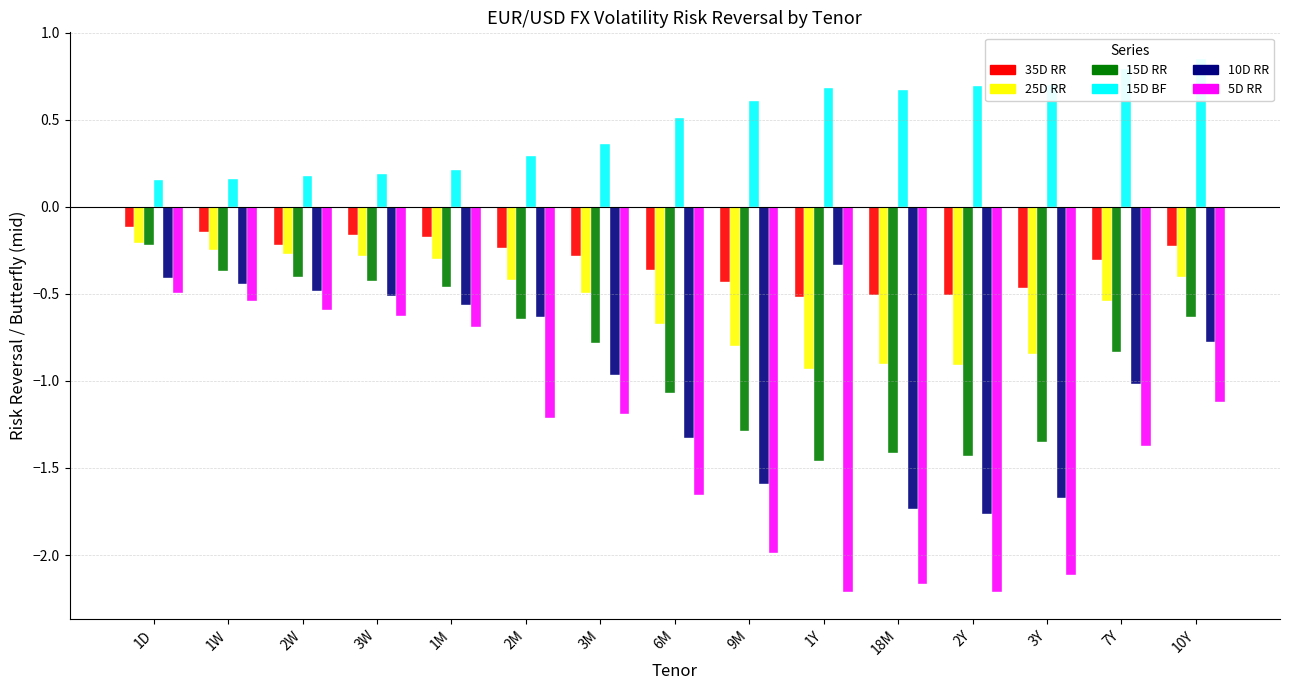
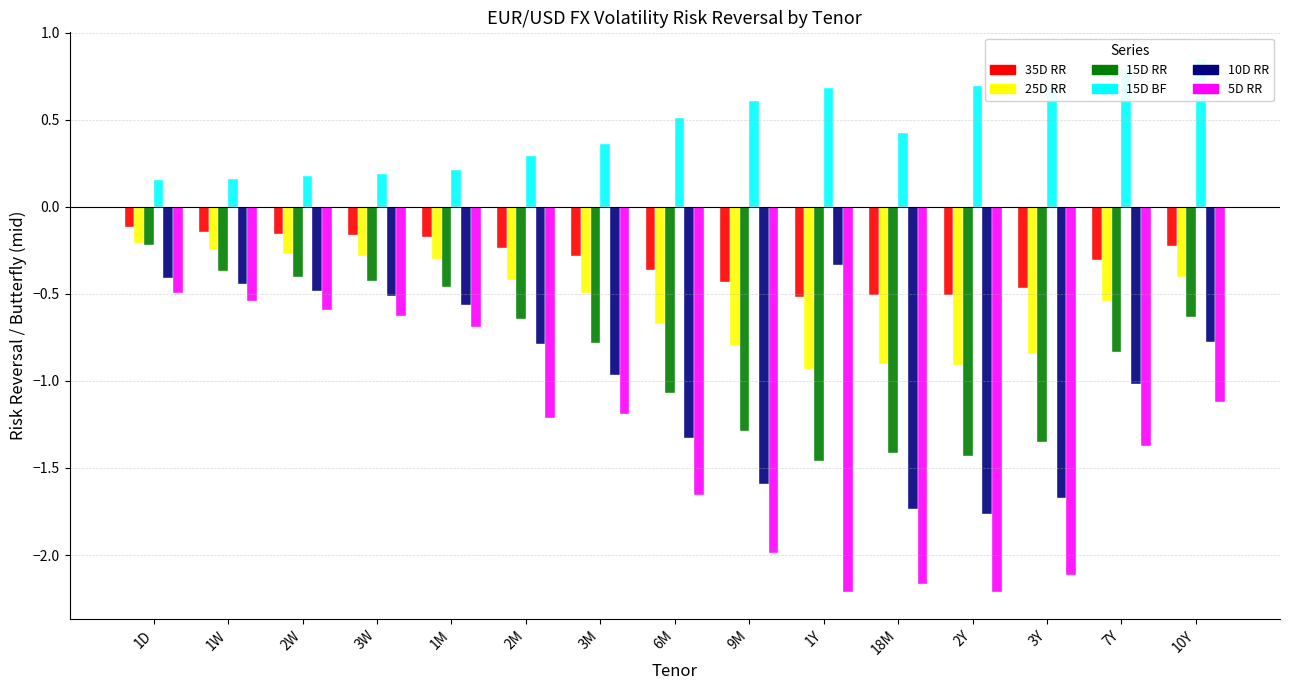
  {
    "35D RR": {
      "1D": -0.12,
      "1W": -0.15,
-     "2W": -0.22,
+     "2W": -0.16,
      "3W": -0.16,
      "1M": -0.17,
      "2M": -0.24,
      "3M": -0.28,
      "6M": -0.36,
      "9M": -0.43,
      "1Y": -0.52,
      "18M": -0.51,
      "2Y": -0.51,
      "3Y": -0.47,
      "7Y": -0.30,
      "10Y": -0.23
    },
    "25D RR": {
      "1D": -0.21,
      "1W": -0.25,
      "2W": -0.27,
      "3W": -0.28,
      "1M": -0.30,
      "2M": -0.42,
      "3M": -0.50,
      "6M": -0.67,
      "9M": -0.80,
      "1Y": -0.93,
      "18M": -0.91,
      "2Y": -0.91,
      "3Y": -0.85,
      "7Y": -0.54,
      "10Y": -0.41
    },
    "15D RR": {
      "1D": -0.22,
      "1W": -0.37,
      "2W": -0.41,
      "3W": -0.42,
      "1M": -0.46,
      "2M": -0.65,
      "3M": -0.78,
      "6M": -1.07,
      "9M": -1.29,
      "1Y": -1.46,
      "18M": -1.42,
      "2Y": -1.43,
      "3Y": -1.35,
      "7Y": -0.84,
      "10Y": -0.63
    },
    "15D BF": {
      "1D": 0.16,
      "1W": 0.16,
      "2W": 0.18,
      "3W": 0.19,
      "1M": 0.22,
      "2M": 0.29,
      "3M": 0.36,
      "6M": 0.51,
      "9M": 0.61,
      "1Y": 0.68,
-     "18M": 0.67,
+     "18M": 0.42,
      "2Y": 0.70
    },
    "10D RR": {
      "1D": -0.41,
      "1W": -0.44,
      "2W": -0.49,
      "3W": -0.51,
      "1M": -0.57,
-     "2M": -0.63,
+     "2M": -0.79,
      "3M": -0.97,
      "6M": -1.33,
      "9M": -1.59,
      "1Y": -0.34,
      "18M": -1.74,
      "2Y": -1.77,
      "3Y": -1.68,
      "7Y": -1.02,
      "10Y": -0.78
    },
    "5D RR": {
      "1D": -0.49,
      "1W": -0.54,
      "2W": -0.59,
      "3W": -0.63,
      "1M": -0.69,
      "2M": -1.21,
      "3M": -1.19,
      "6M": -1.66,
      "9M": -1.99,
      "1Y": -2.21,
      "18M": -2.16,
      "2Y": -2.21,
      "3Y": -2.12,
      "7Y": -1.38,
      "10Y": -1.12
    }
  }
